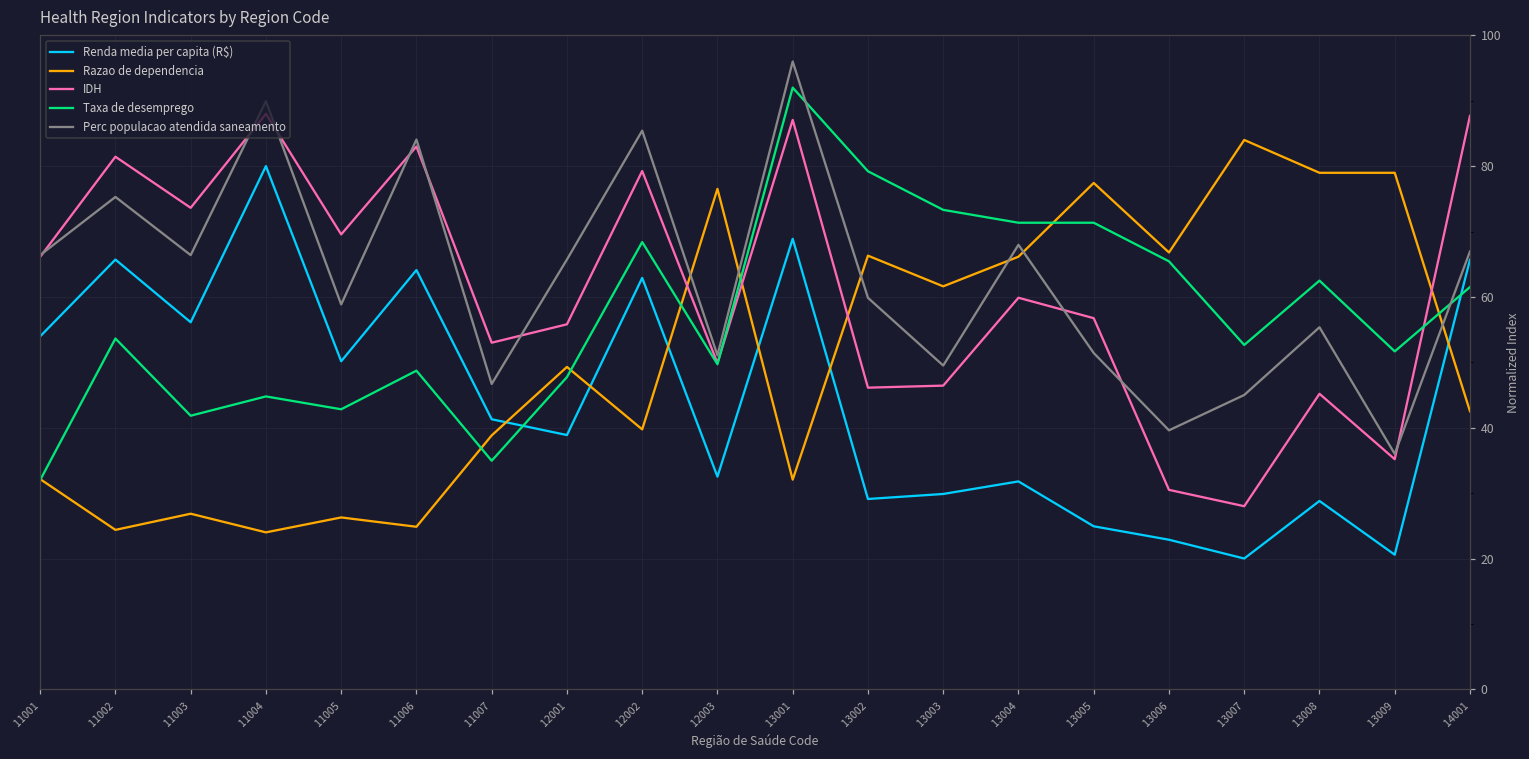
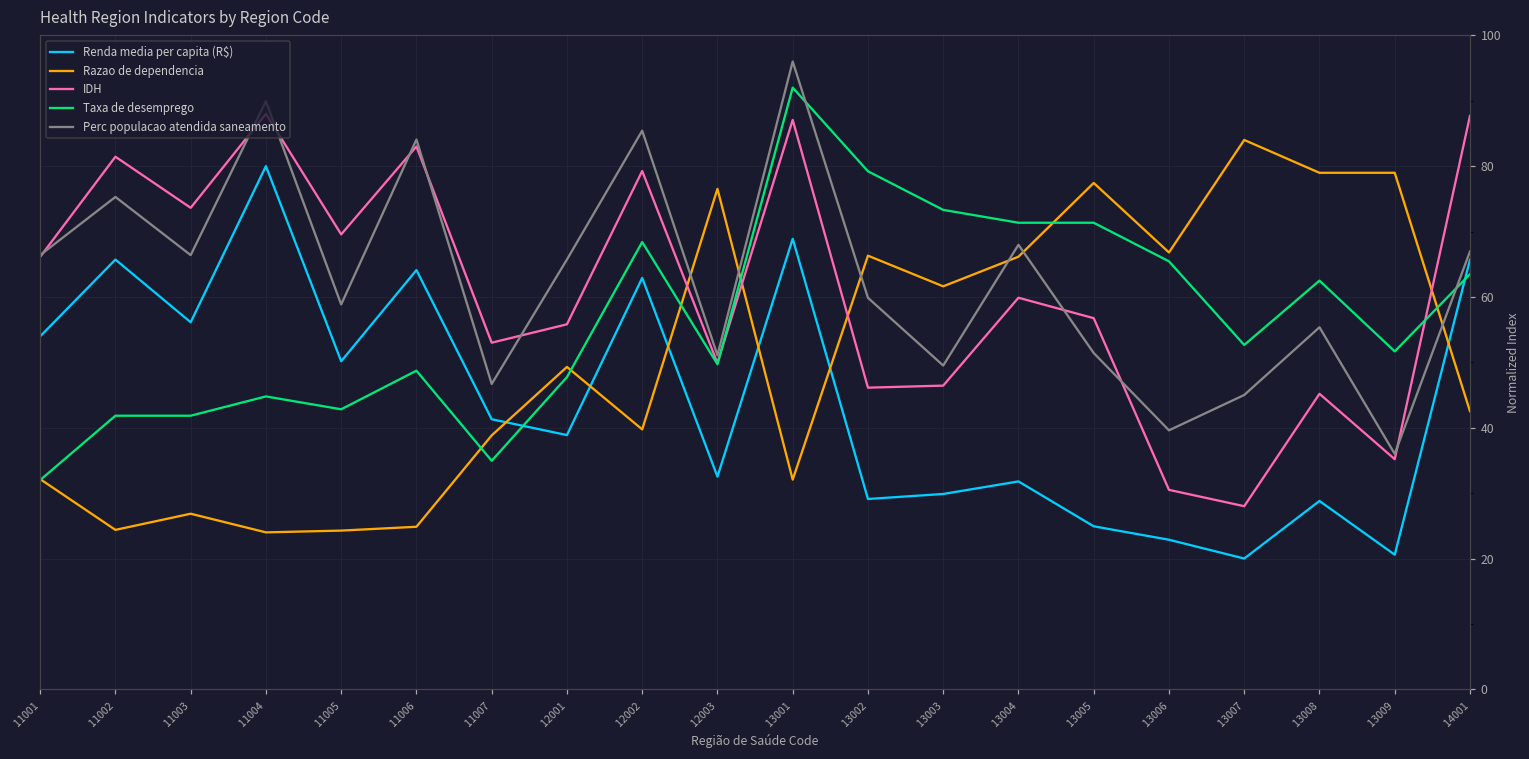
  {
    "Renda media per capita (R$)": {
      "11001": 54,
      "11002": 66,
      "11003": 56,
      "11004": 80,
      "11005": 50,
      "11006": 64,
      "11007": 41,
      "12001": 39,
      "12002": 63,
      "12003": 33,
      "13001": 69,
      "13002": 29,
      "13003": 30,
      "13004": 32,
      "13005": 25,
      "13006": 23,
      "13007": 20,
      "13008": 29,
      "13009": 21,
      "14001": 66
    },
    "Razao de dependencia": {
      "11002": 24,
      "11003": 27,
      "11004": 24,
-     "11005": 26,
+     "11005": 24,
      "11006": 25,
      "11007": 39,
      "12001": 49,
      "12002": 40,
      "12003": 77,
      "13001": 32,
      "13002": 66,
      "13003": 62,
      "13004": 66,
      "13005": 77,
      "13006": 67,
      "13007": 84,
      "13008": 79,
      "13009": 79,
      "14001": 43
    },
    "IDH": {
      "11002": 81,
      "11003": 74,
      "11005": 70,
      "11006": 83,
      "11007": 53,
      "12001": 56,
      "12002": 79,
      "13001": 87,
      "13002": 46,
      "13003": 46,
      "13004": 60,
      "13005": 57,
      "13006": 31,
      "13007": 28,
      "13008": 45,
      "13009": 35,
      "14001": 88
    },
    "Taxa de desemprego": {
-     "11002": 54,
+     "11002": 42,
      "11003": 42,
      "11004": 45,
      "11005": 43,
      "11006": 49,
      "11007": 35,
      "12001": 48,
      "12002": 68,
      "13001": 92,
      "13002": 79,
      "13003": 73,
      "13004": 71,
      "13005": 71,
      "13006": 65,
      "13007": 53,
      "13008": 62,
      "13009": 52,
-     "14001": 62
+     "14001": 63
    },
    "Perc populacao atendida saneamento": {
      "11002": 75,
      "11003": 66,
      "11005": 59,
      "11006": 84,
      "11007": 47,
      "12001": 66,
      "12002": 85,
      "12003": 51,
      "13001": 96,
      "13002": 60,
      "13003": 50,
      "13004": 68,
      "13005": 51,
      "13006": 40,
      "13007": 45,
      "13008": 55,
      "13009": 36,
      "14001": 67
    }
  }
